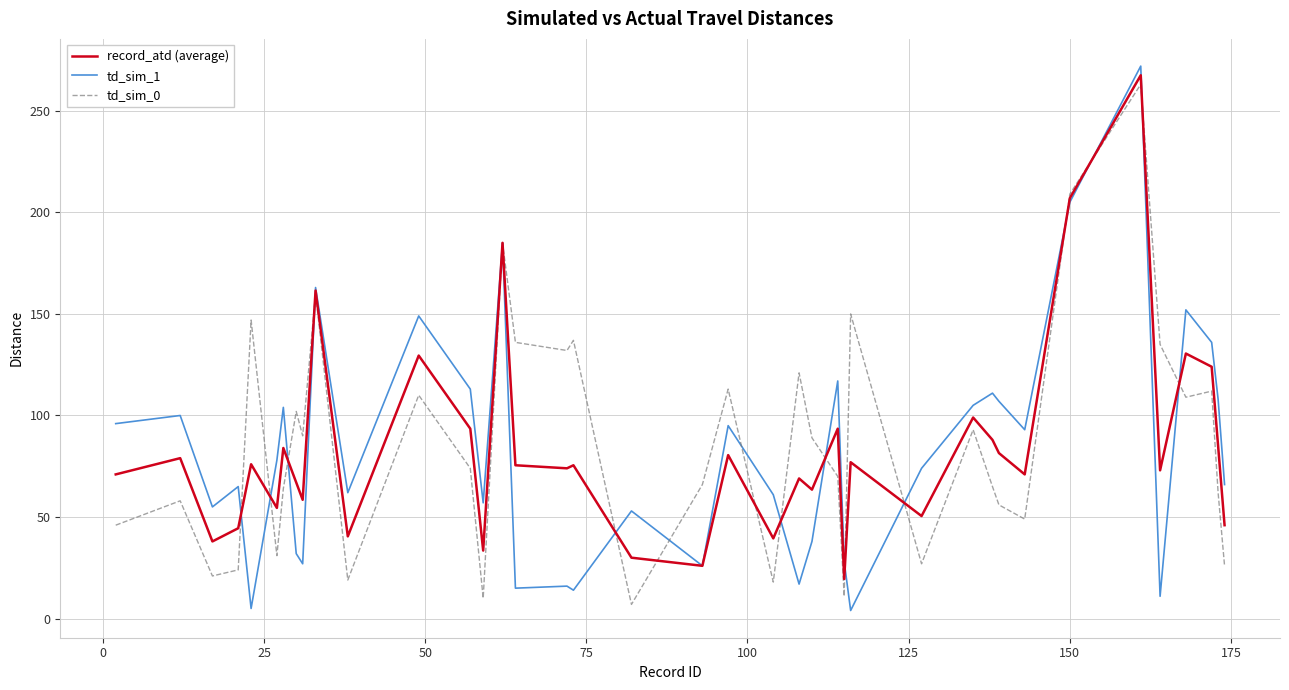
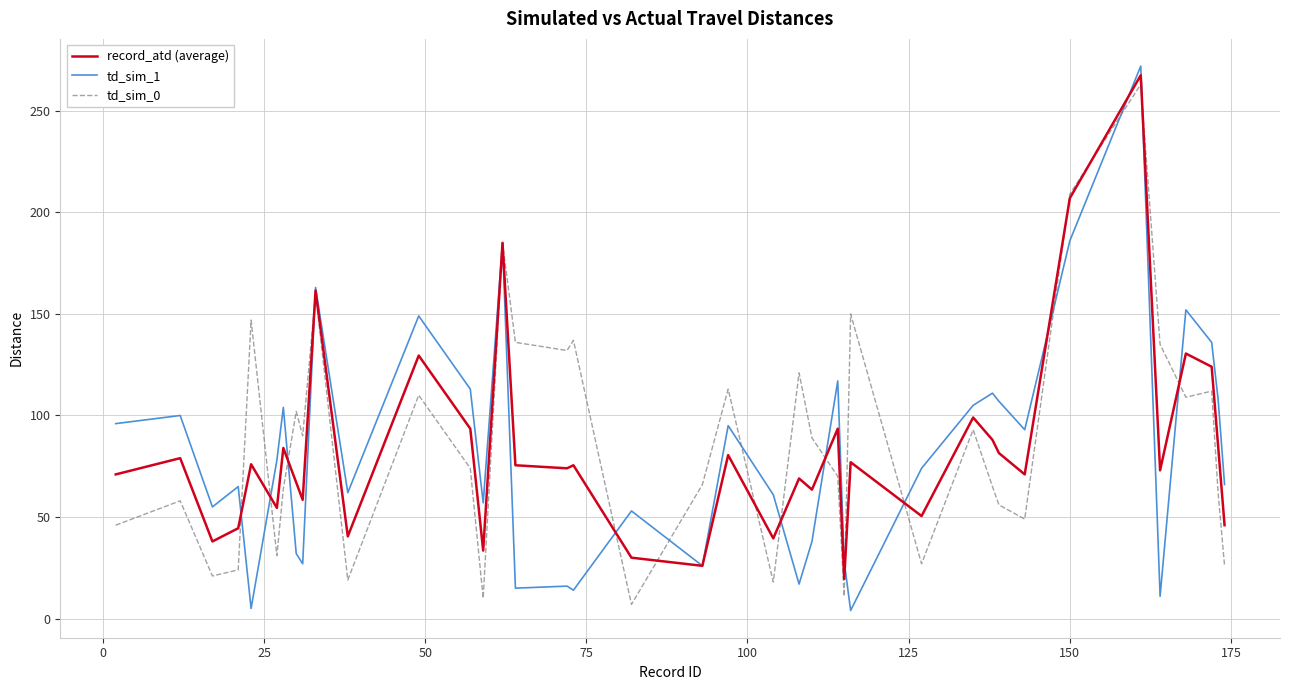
  {
    "record_atd (average)": {
      "150": 207
    },
    "td_sim_1": {
-     "150": 205
+     "150": 186
    },
    "td_sim_0": {
      "150": 209
    }
  }
